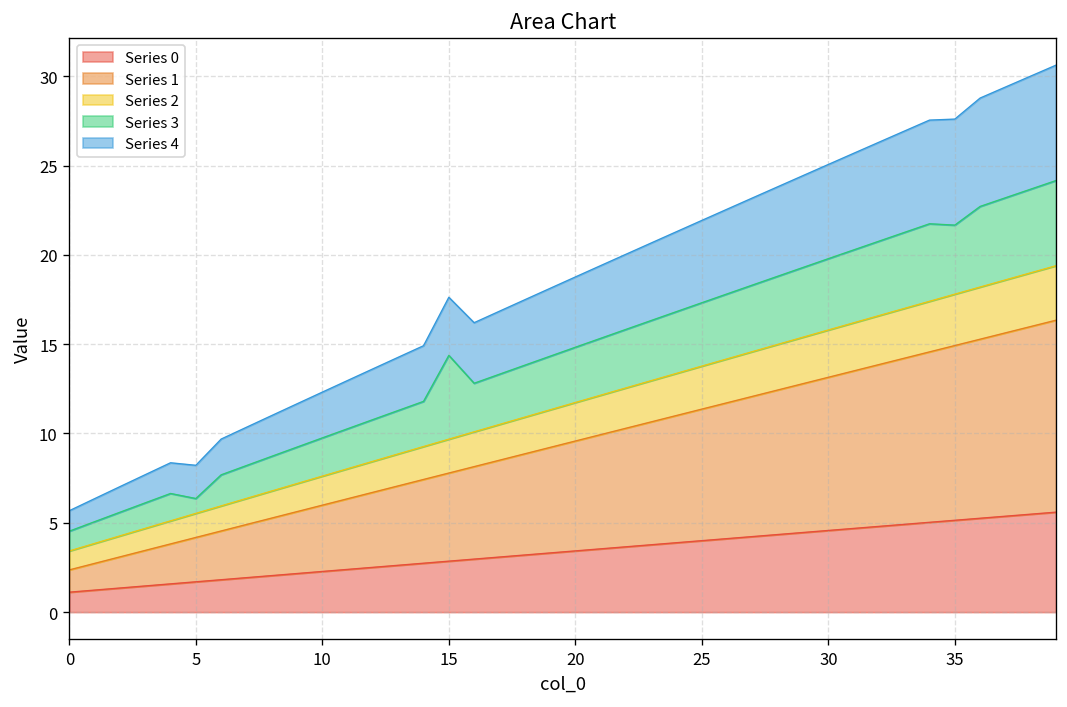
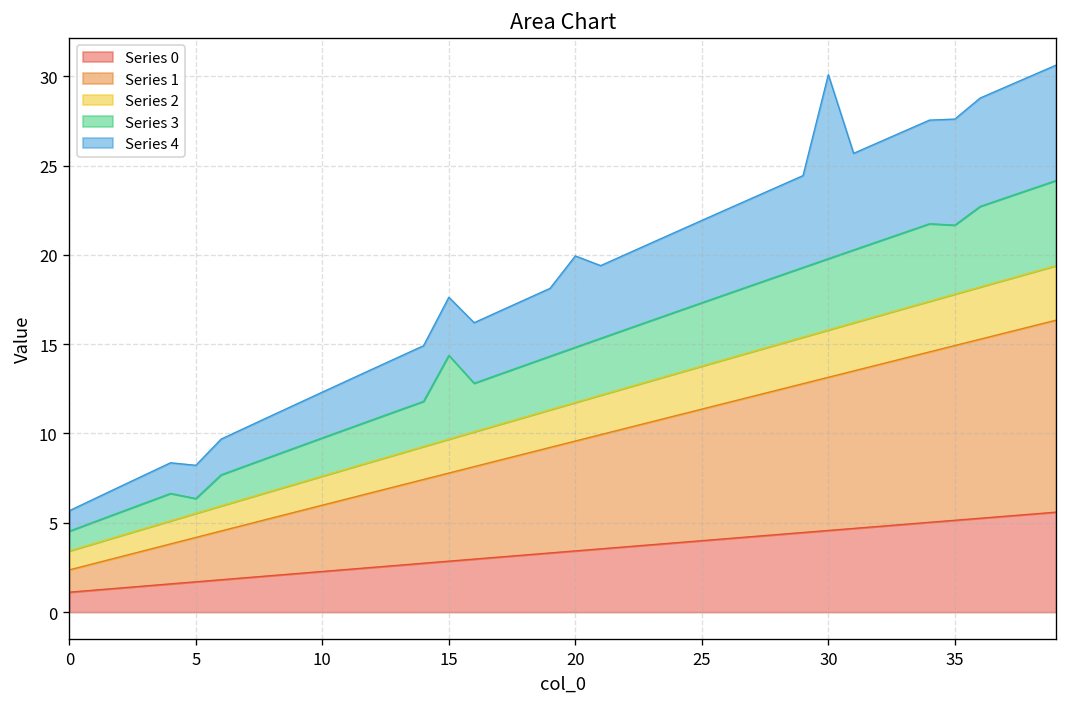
  {
    "Series 3": {
      "0": 1.1,
      "5": 0.8,
      "10": 2.1,
      "15": 4.7,
      "20": 3.1,
      "25": 3.5,
      "30": 4.0,
      "35": 3.9
    },
    "Series 4": {
      "0": 1.1,
      "5": 1.9,
      "10": 2.6,
      "15": 3.3,
-     "20": 3.9,
+     "20": 5.1,
      "25": 4.6,
-     "30": 5.3,
+     "30": 10.3,
      "35": 5.9
    }
  }
